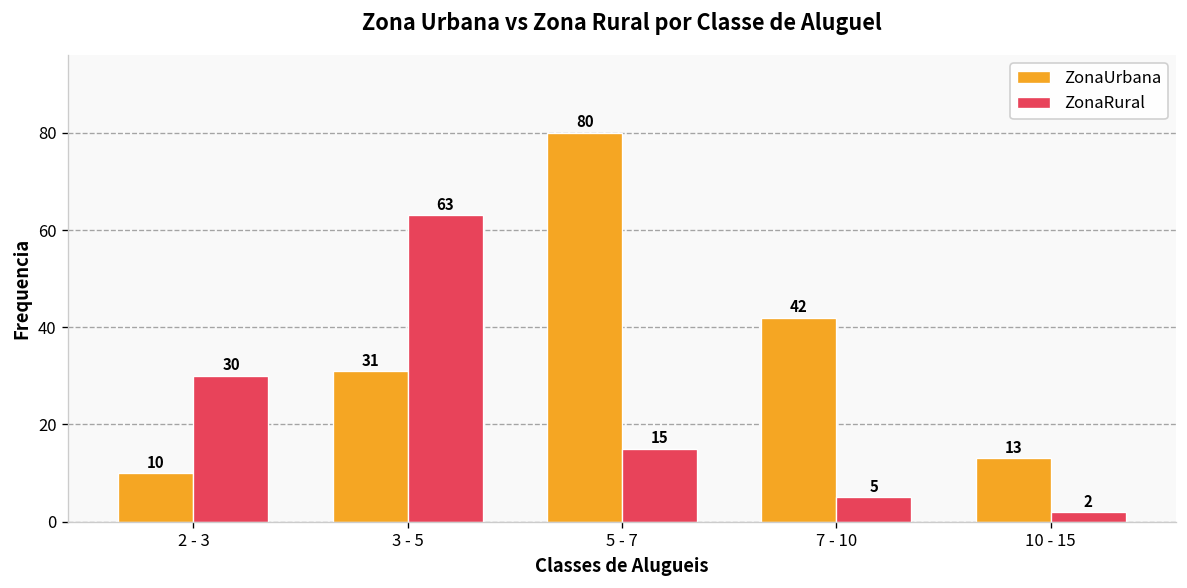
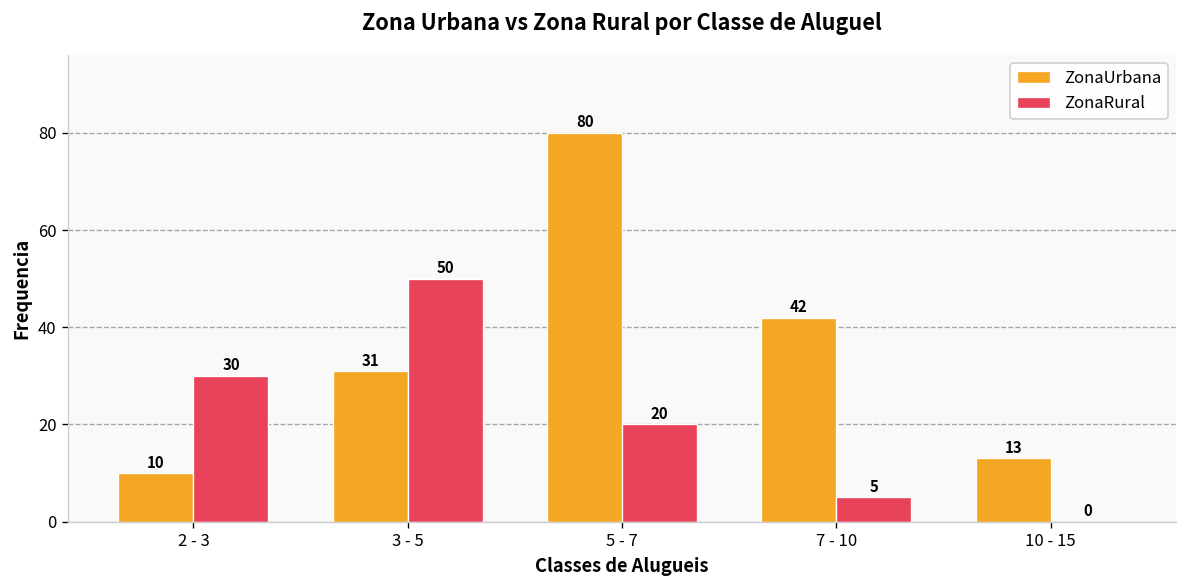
  {
    "ZonaUrbana": {
      "2 - 3": 10,
      "3 - 5": 31,
      "5 - 7": 80,
      "7 - 10": 42,
      "10 - 15": 13
    },
    "ZonaRural": {
      "2 - 3": 30,
-     "3 - 5": 63,
-     "5 - 7": 15,
+     "3 - 5": 50,
+     "5 - 7": 20,
      "7 - 10": 5,
-     "10 - 15": 2
+     "10 - 15": 0
    }
  }
